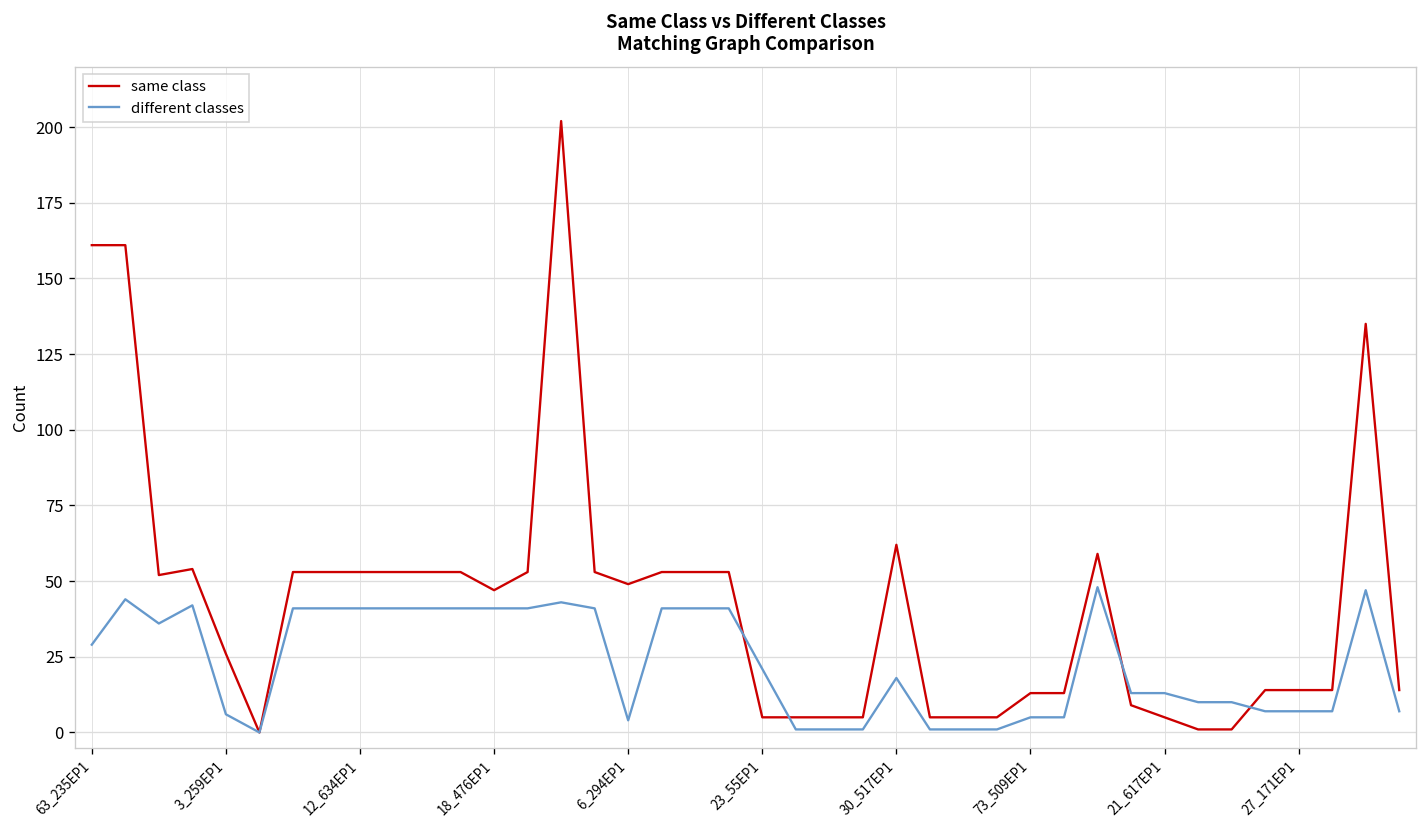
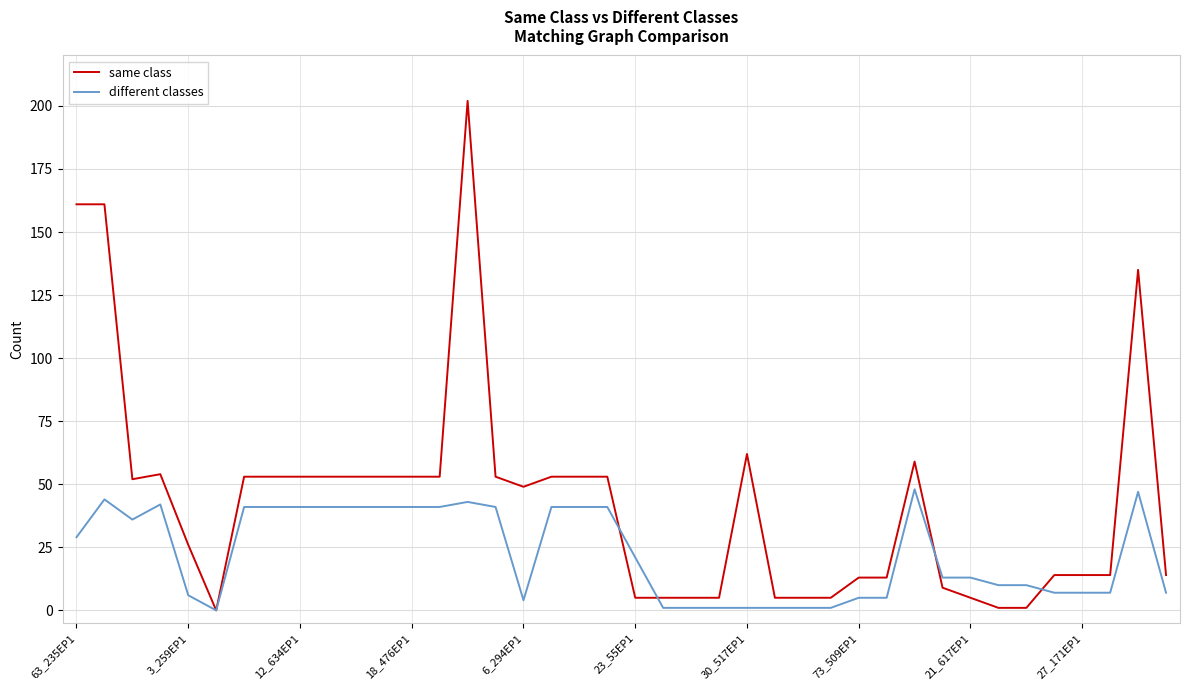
  {
    "same class": {
      "63_235EP1": 161,
      "3_259EP1": 26,
      "12_634EP1": 53,
-     "18_476EP1": 47,
+     "18_476EP1": 53,
      "6_294EP1": 49,
      "23_55EP1": 5,
      "30_517EP1": 62,
      "73_509EP1": 13,
      "21_617EP1": 5,
      "27_171EP1": 14
    },
    "different classes": {
      "63_235EP1": 29,
      "3_259EP1": 6,
      "12_634EP1": 41,
      "18_476EP1": 41,
      "6_294EP1": 4,
      "23_55EP1": 21,
-     "30_517EP1": 18,
+     "30_517EP1": 1,
      "73_509EP1": 5,
      "21_617EP1": 13,
      "27_171EP1": 7
    }
  }
